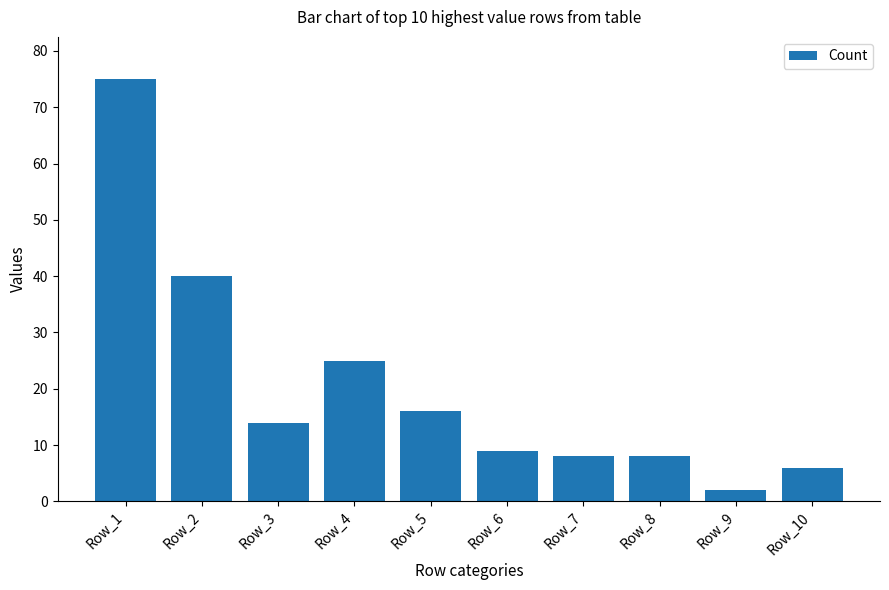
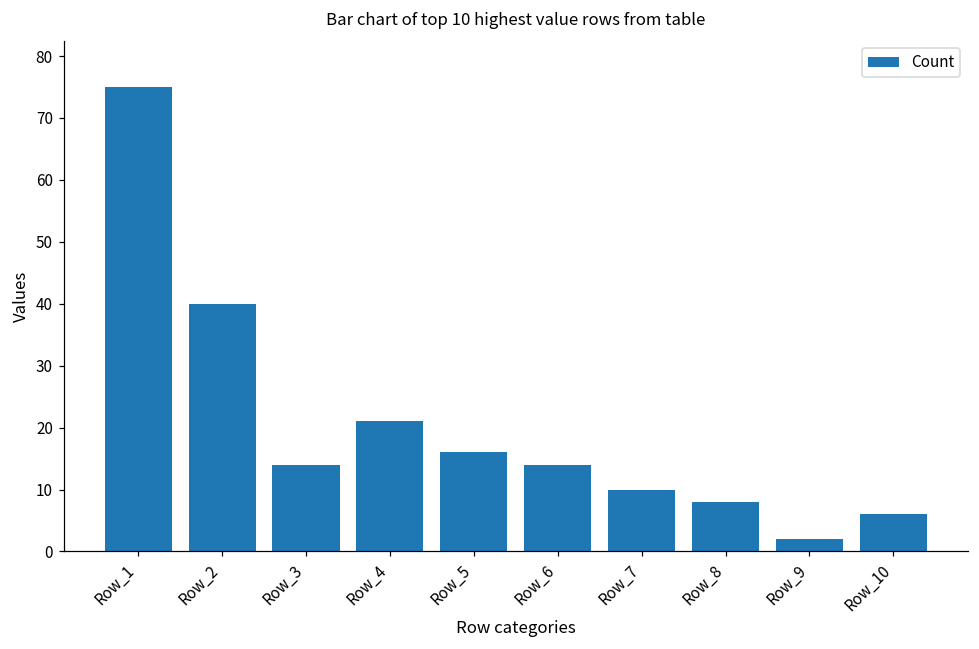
  {
    "Row_1": 75,
    "Row_2": 40,
    "Row_3": 14,
-   "Row_4": 25,
+   "Row_4": 21,
    "Row_5": 16,
-   "Row_6": 9,
-   "Row_7": 8,
+   "Row_6": 14,
+   "Row_7": 10,
    "Row_8": 8,
    "Row_9": 2,
    "Row_10": 6
  }
